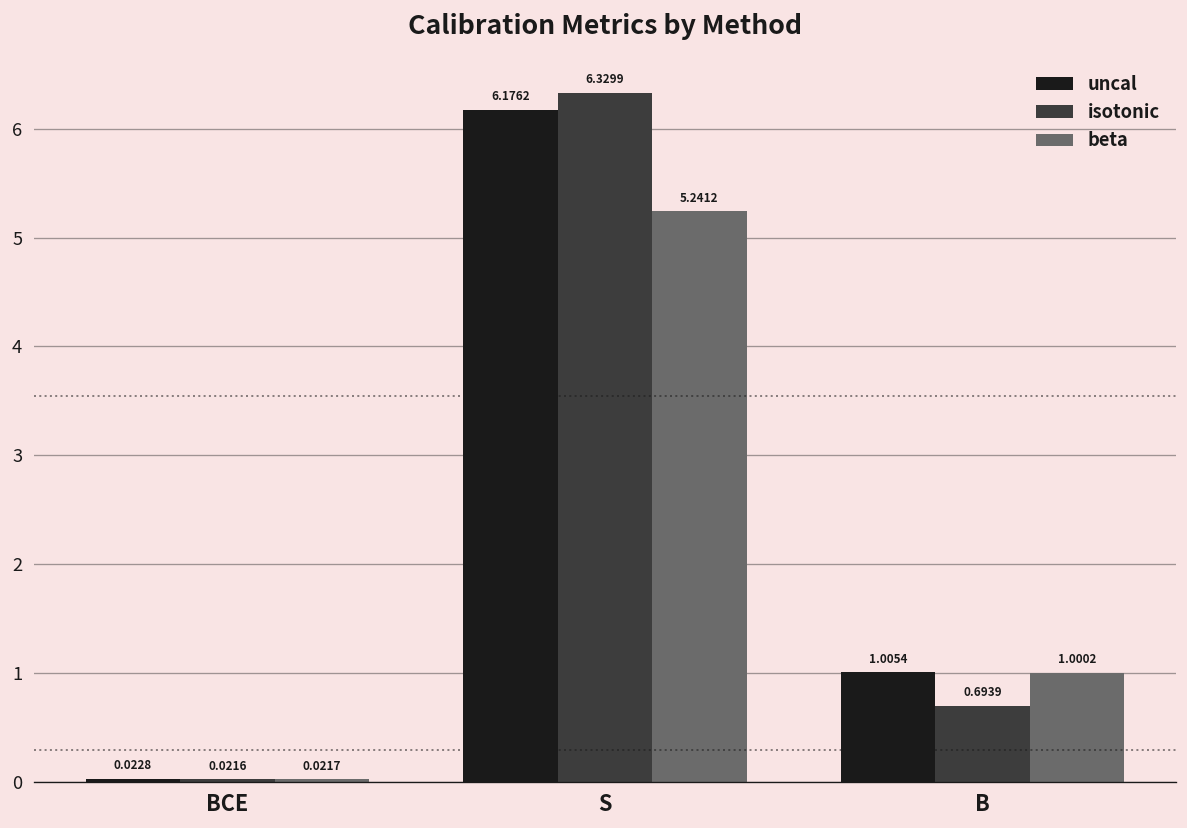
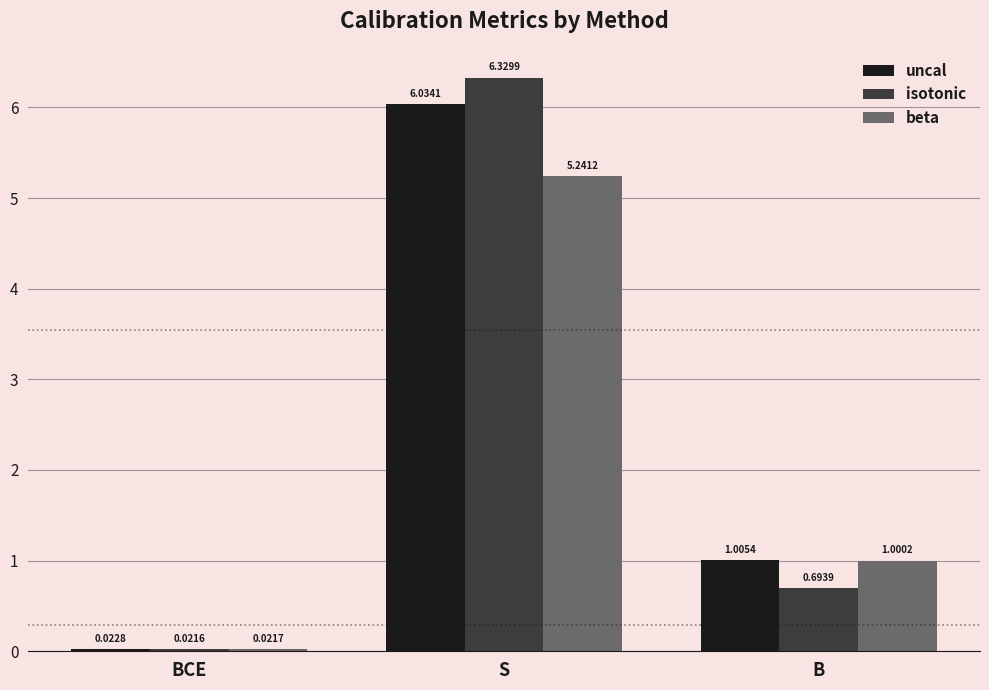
  {
    "uncal": {
      "BCE": 0.0228,
-     "S": 6.1762,
+     "S": 6.0341,
      "B": 1.0054
    },
    "isotonic": {
      "BCE": 0.0216,
      "S": 6.3299,
      "B": 0.6939
    },
    "beta": {
      "BCE": 0.0217,
      "S": 5.2412,
      "B": 1.0002
    }
  }
